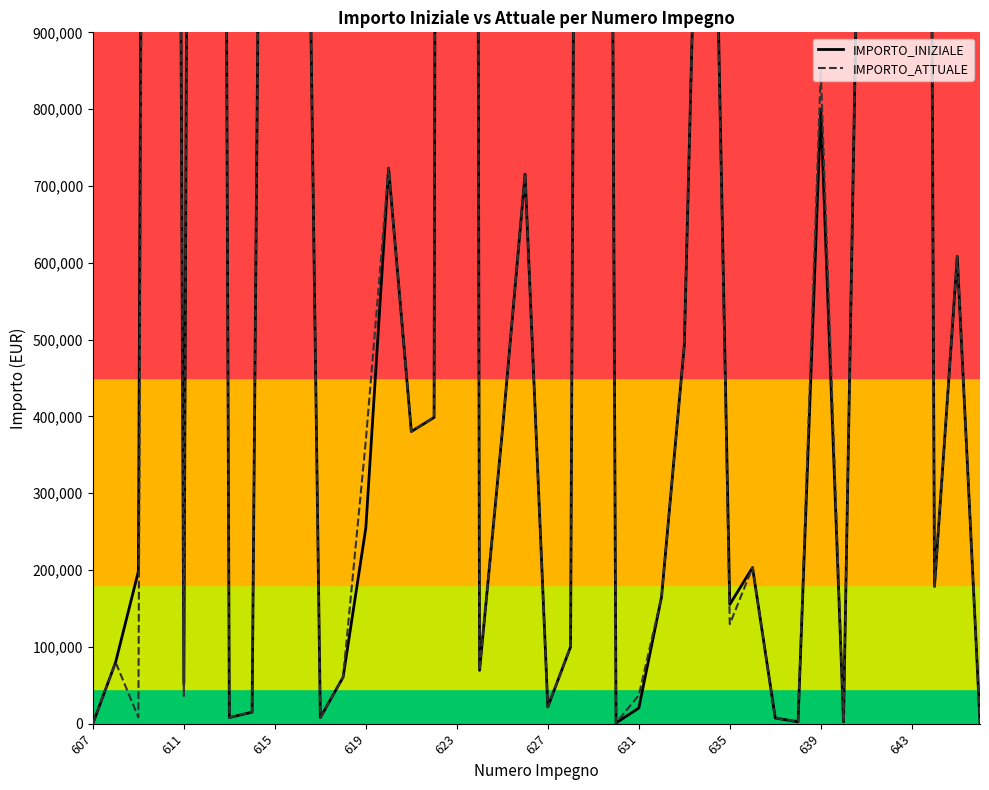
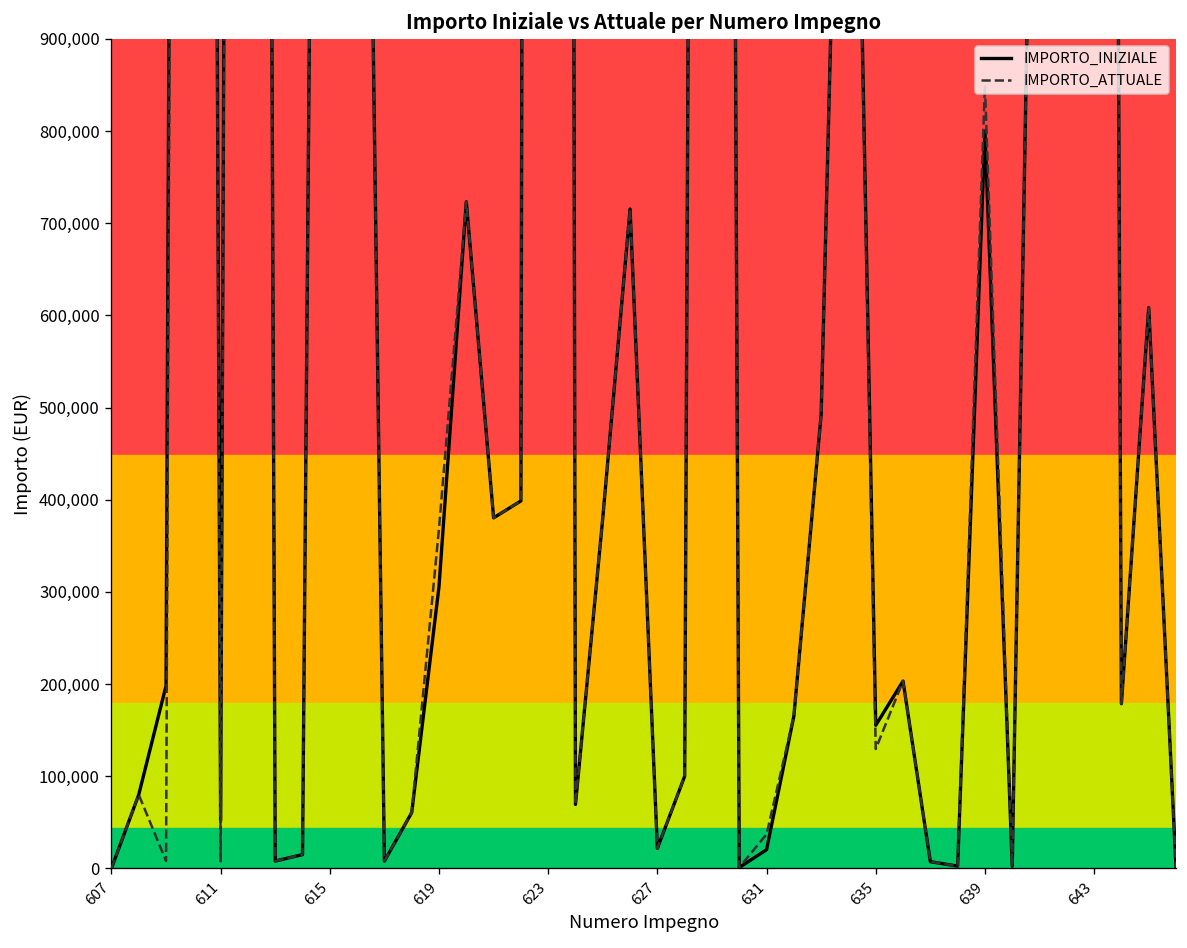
  {
    "IMPORTO_INIZIALE": {
      "611": "50,000",
-     "619": "250,000",
+     "619": "310,000",
      "631": "20,000",
      "635": "160,000",
      "639": "800,000"
    },
    "IMPORTO_ATTUALE": {
-     "611": "40,000",
+     "611": "10,000",
      "619": "370,000",
      "631": "40,000",
      "635": "130,000"
    }
  }
